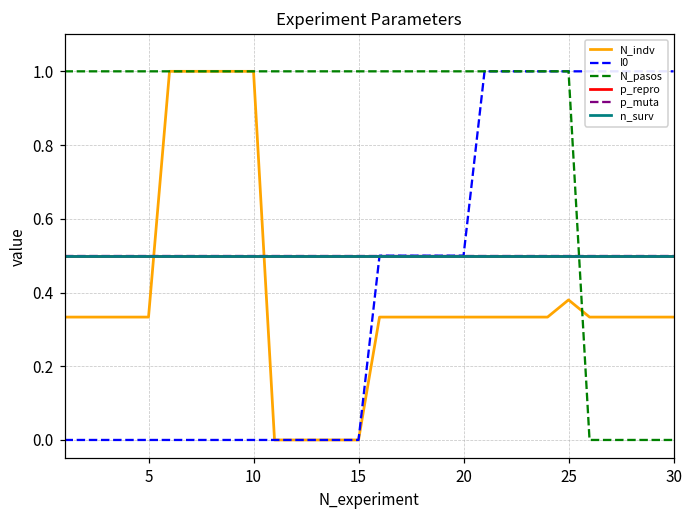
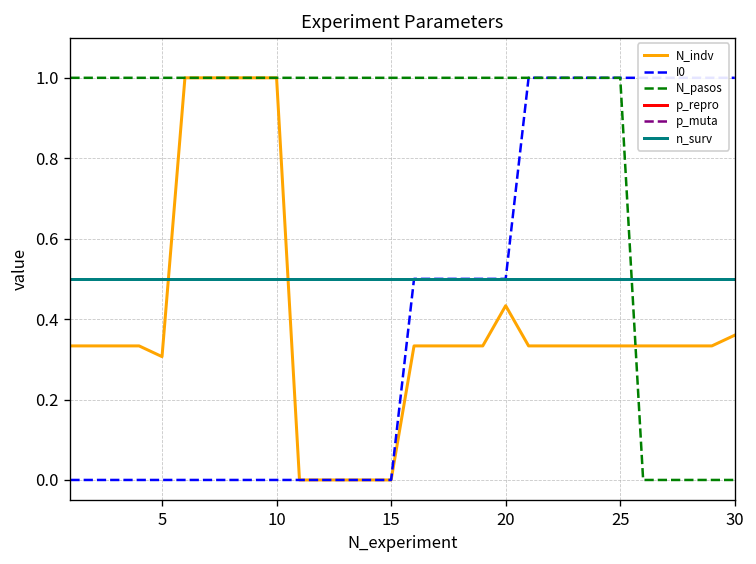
  {
    "N_indv": {
-     "5": 0.33,
-     "20": 0.33,
-     "25": 0.38,
-     "30": 0.33
+     "5": 0.31,
+     "20": 0.43,
+     "25": 0.33,
+     "30": 0.36
    },
    "I0": {
      "5": 0.00,
      "10": 0.00,
      "30": 1.00
    },
    "N_pasos": {
      "5": 1.00,
      "15": 1.00,
      "20": 1.00,
      "30": 0.00
    },
    "n_surv": {
      "5": 0.50,
      "10": 0.50,
      "15": 0.50,
      "25": 0.50,
      "30": 0.50
    }
  }
